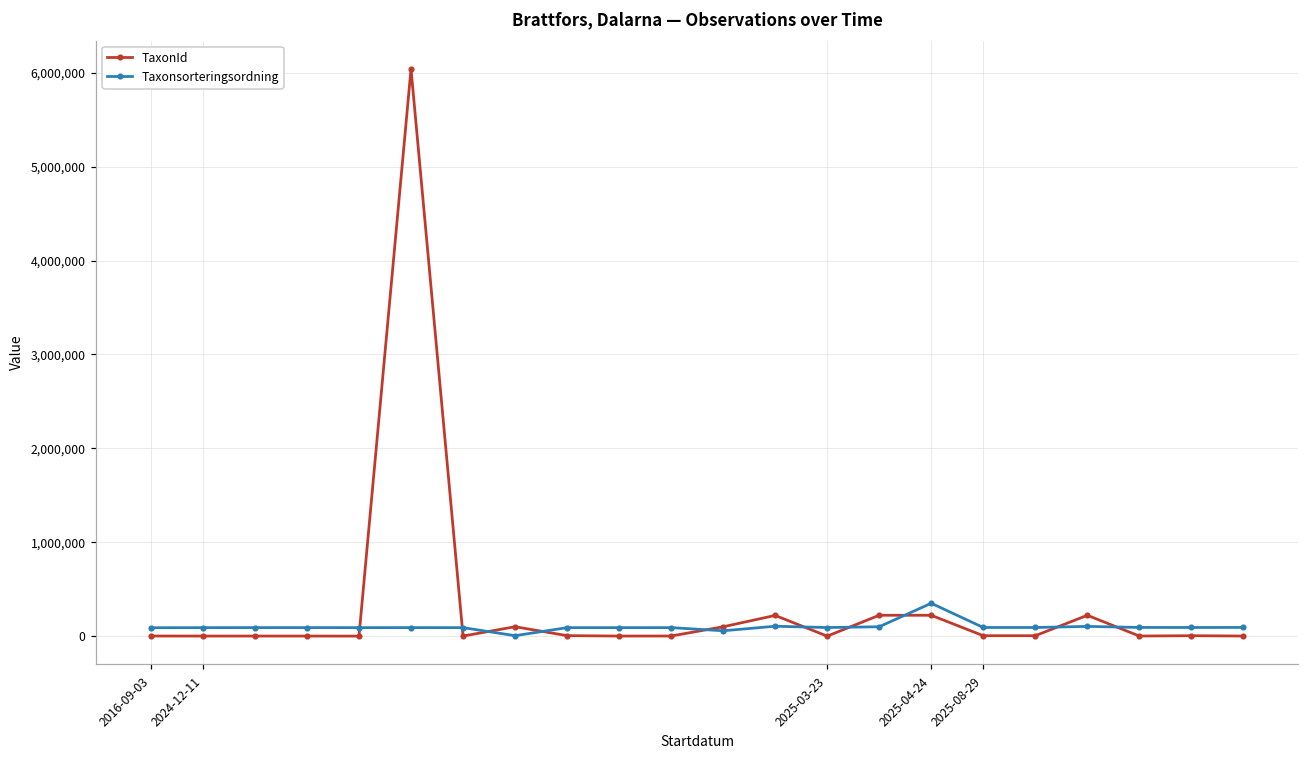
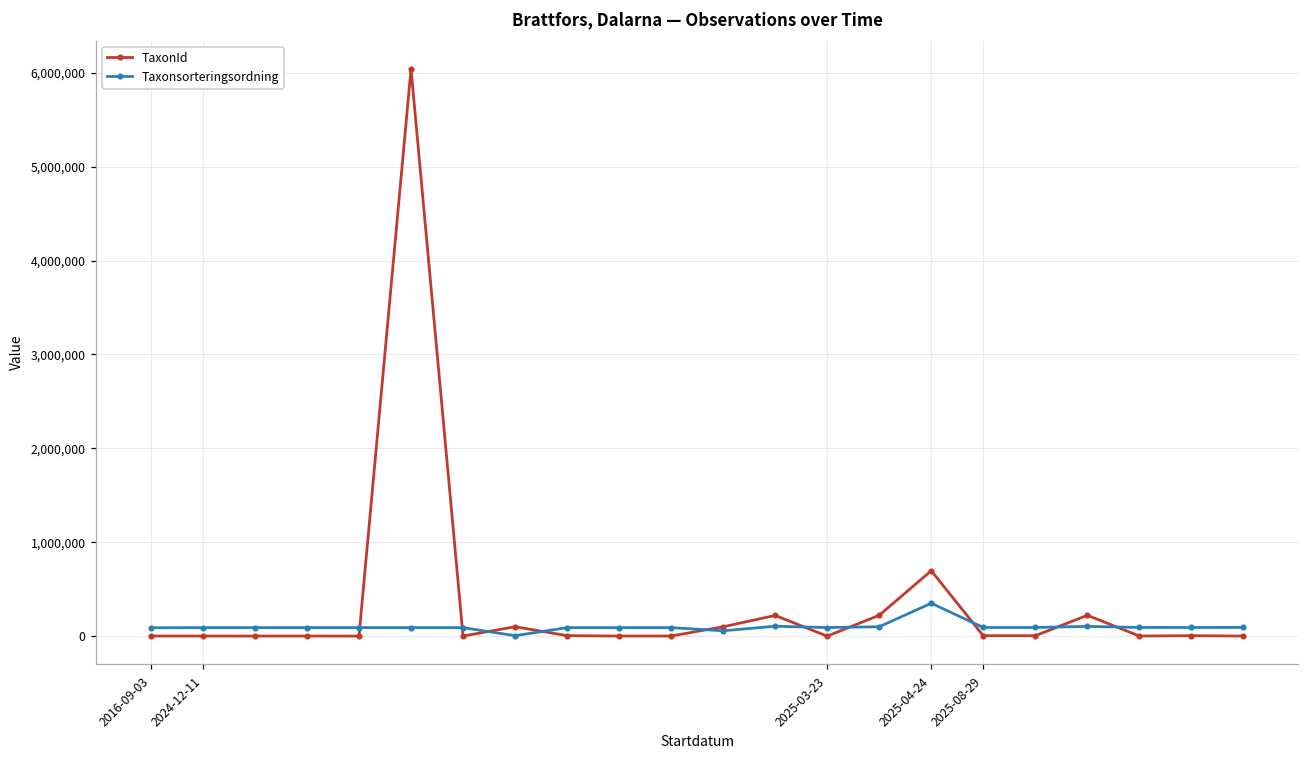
  {
    "TaxonId": {
      "2016-09-03": "0",
-     "2025-04-24": "200,000"
+     "2025-04-24": "700,000"
    },
    "Taxonsorteringsordning": {
      "2016-09-03": "100,000",
      "2025-04-24": "400,000"
    }
  }
